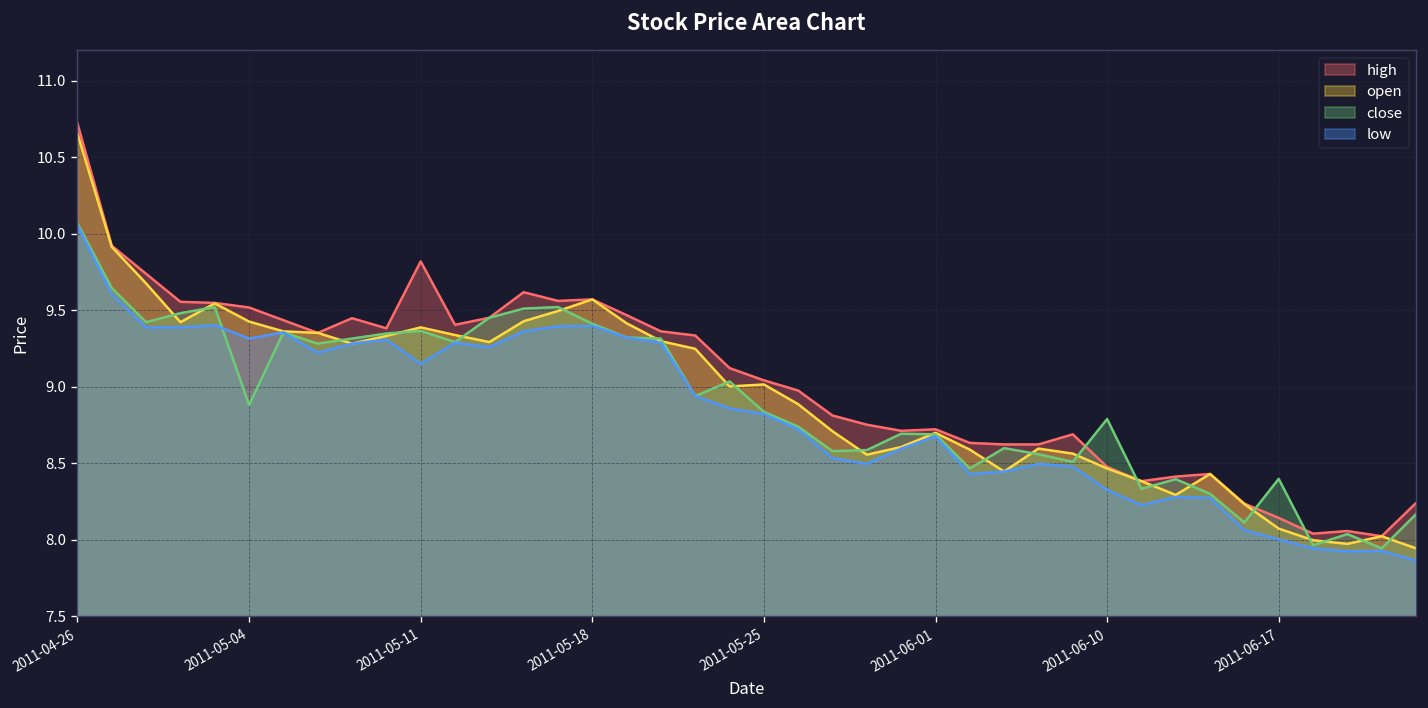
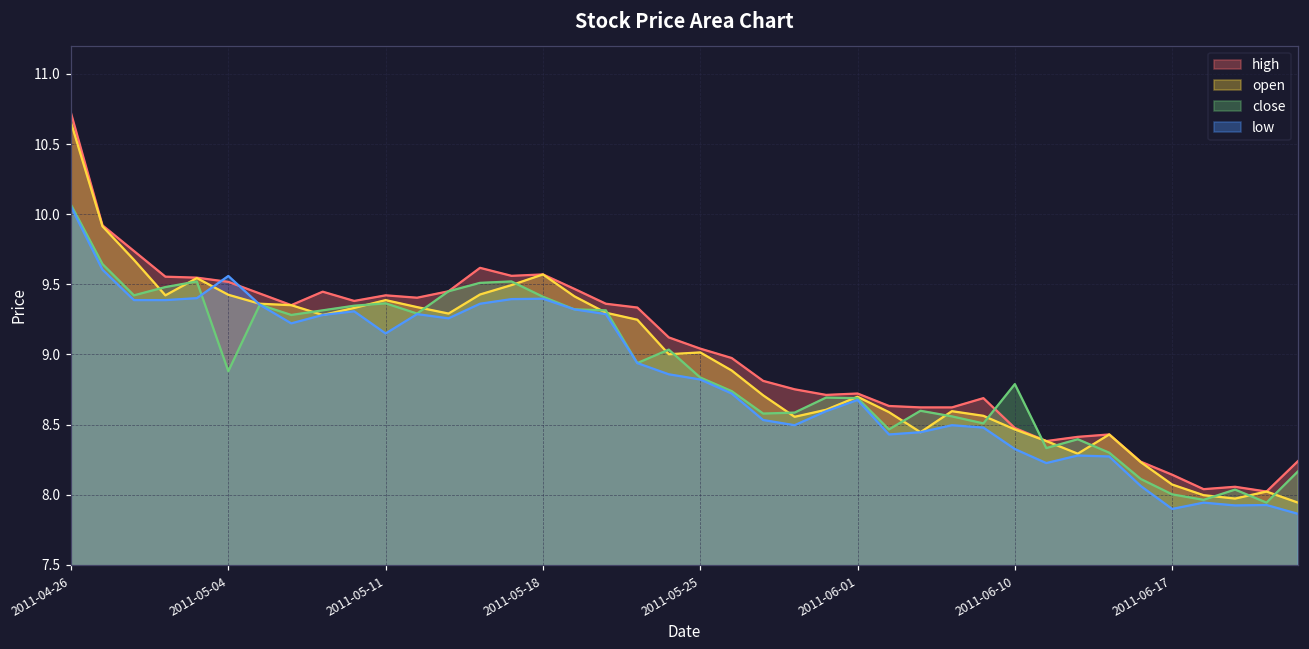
  {
    "high": {
      "2011-04-26": 10.72,
      "2011-05-04": 9.52,
-     "2011-05-11": 9.82,
+     "2011-05-11": 9.42,
      "2011-05-25": 9.04,
      "2011-06-01": 8.72,
      "2011-06-17": 8.14
    },
    "open": {
      "2011-04-26": 10.65,
      "2011-05-04": 9.43,
      "2011-05-11": 9.39,
      "2011-05-25": 9.01,
      "2011-06-17": 8.07
    },
    "close": {
      "2011-05-04": 8.88,
      "2011-05-11": 9.36,
      "2011-06-10": 8.79,
-     "2011-06-17": 8.40
+     "2011-06-17": 8.00
    },
    "low": {
-     "2011-05-04": 9.31,
+     "2011-05-04": 9.56,
      "2011-05-11": 9.15,
      "2011-06-10": 8.33,
-     "2011-06-17": 8.00
+     "2011-06-17": 7.90
    }
  }
